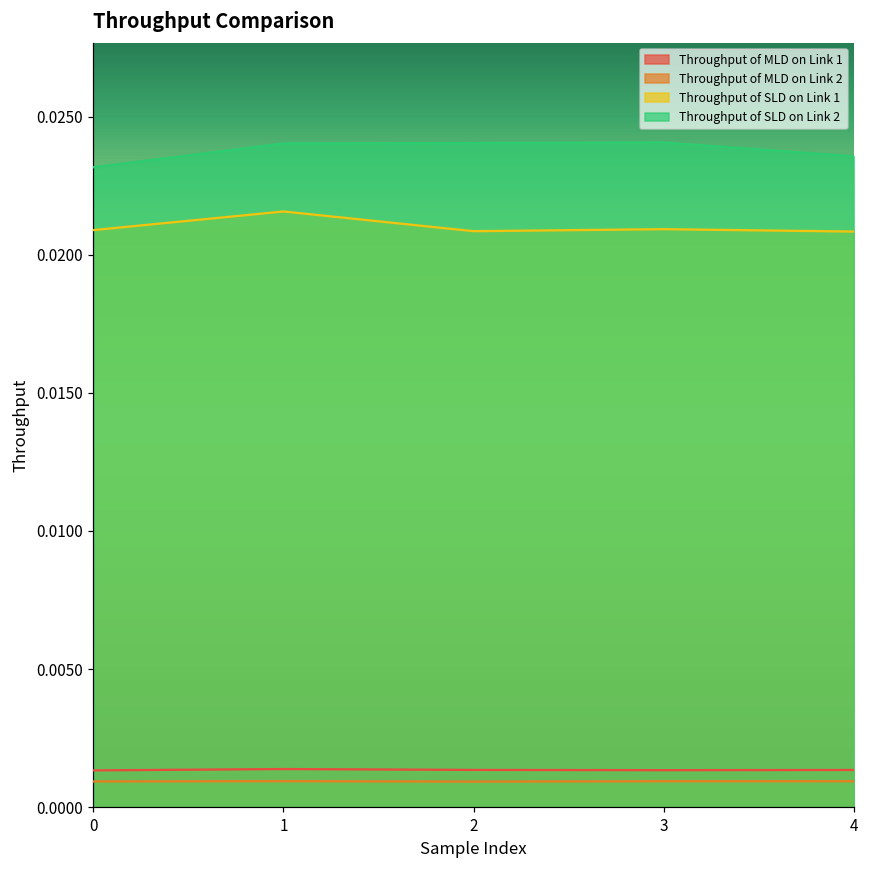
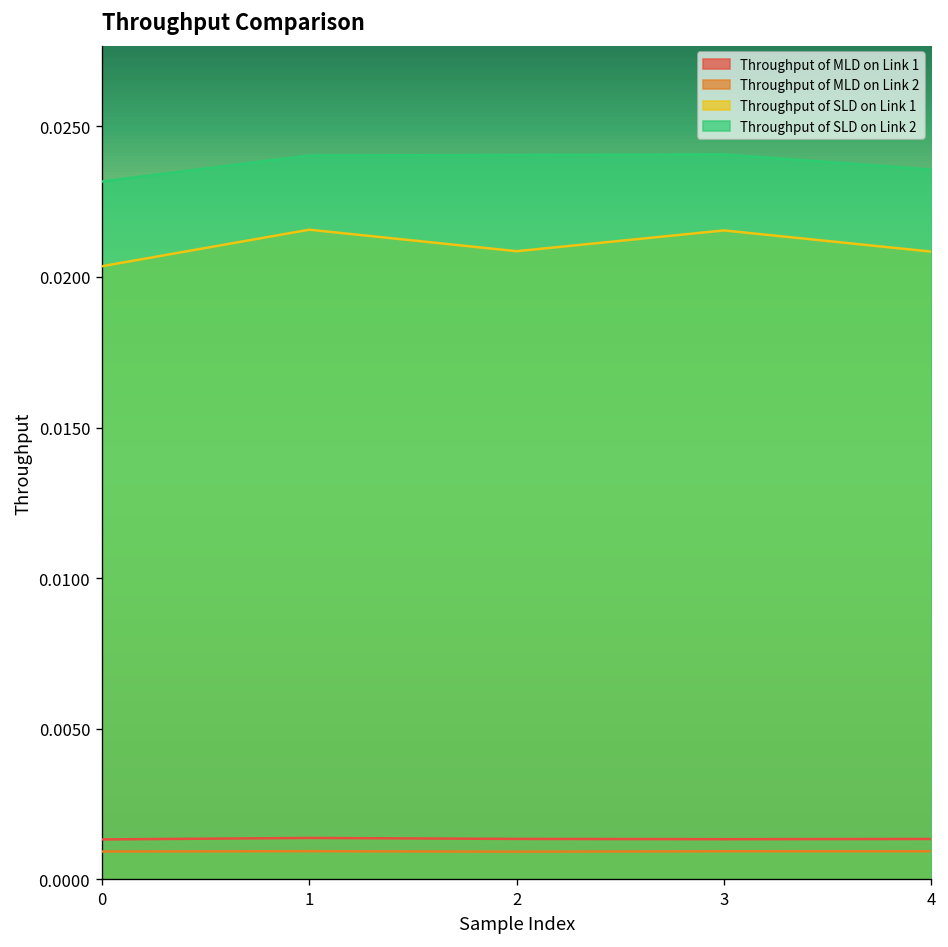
  {
    "Throughput of SLD on Link 1": {
-     "0": 0.0209,
+     "0": 0.0204,
      "1": 0.0216,
      "2": 0.0209,
-     "3": 0.0209,
+     "3": 0.0215,
      "4": 0.0208
    },
    "Throughput of SLD on Link 2": {
      "0": 0.0232,
      "1": 0.0240,
      "2": 0.0240,
      "3": 0.0241,
      "4": 0.0236
    }
  }
